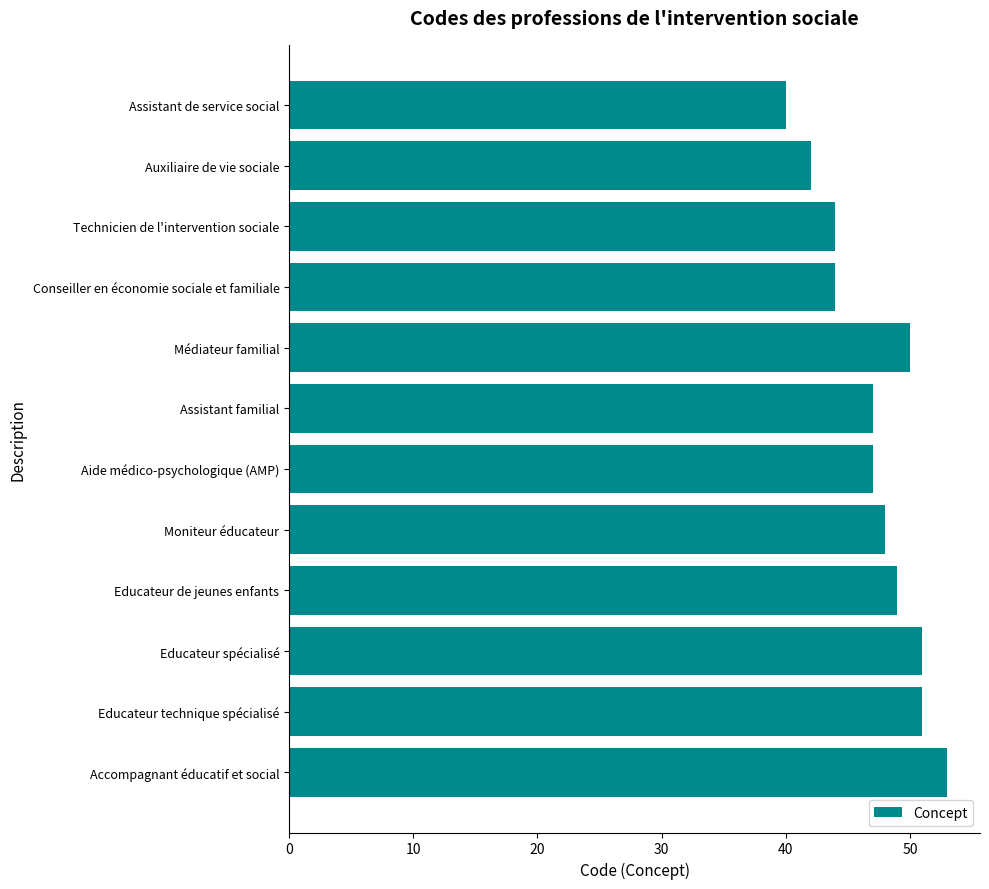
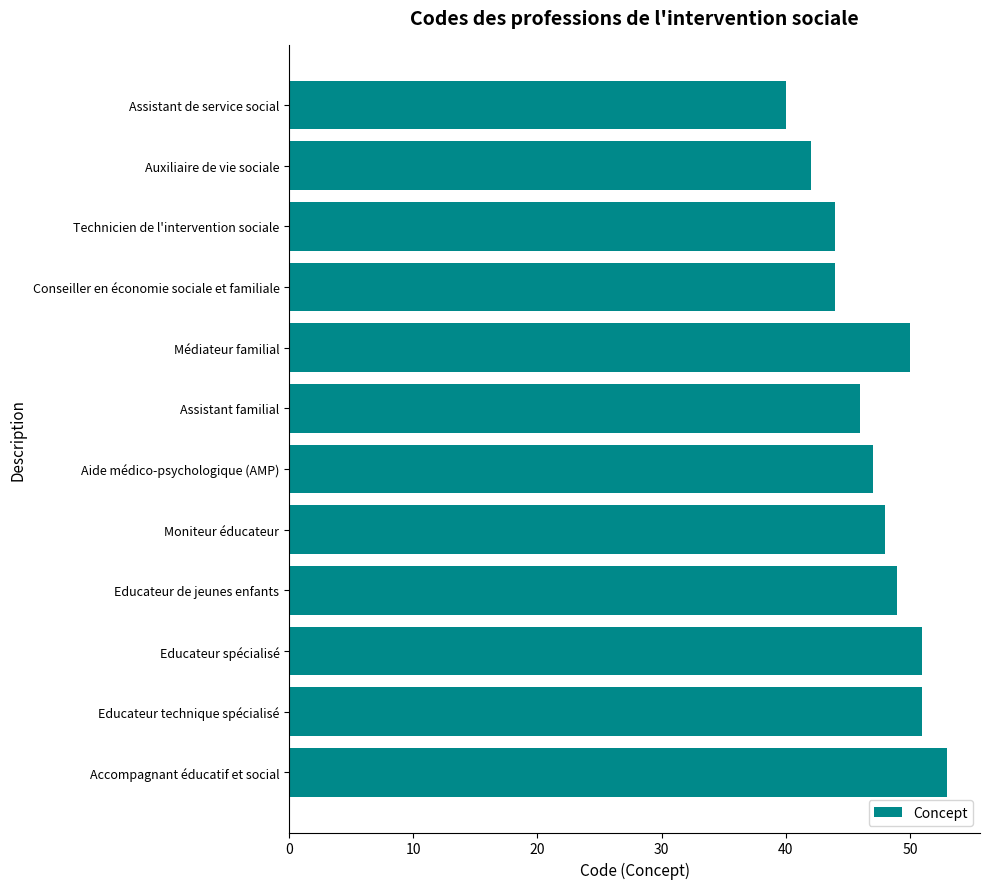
  {
    "Assistant de service social": 40,
    "Auxiliaire de vie sociale": 42,
    "Technicien de l'intervention sociale": 44,
    "Conseiller en économie sociale et familiale": 44,
    "Médiateur familial": 50,
-   "Assistant familial": 47,
+   "Assistant familial": 46,
    "Aide médico-psychologique (AMP)": 47,
    "Moniteur éducateur": 48,
    "Educateur de jeunes enfants": 49,
    "Educateur spécialisé": 51,
    "Educateur technique spécialisé": 51,
    "Accompagnant éducatif et social": 53
  }
